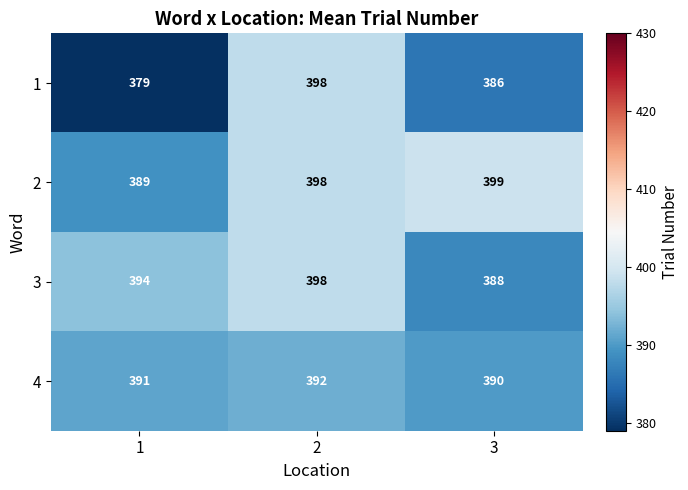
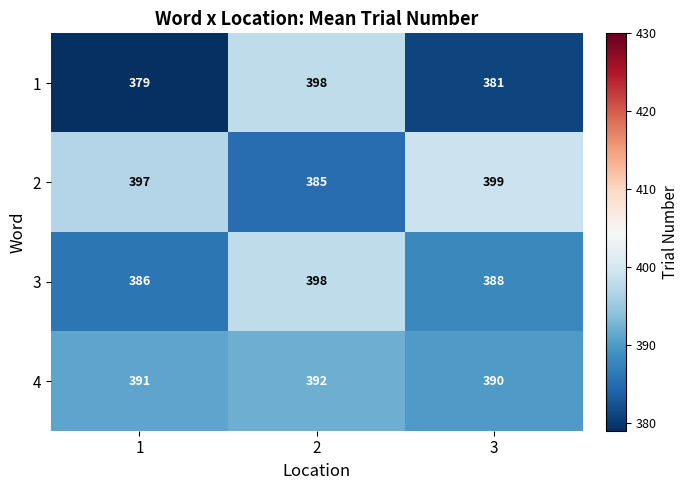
  {
    "1": {
      "1": 379,
      "2": 398,
-     "3": 386
+     "3": 381
    },
    "2": {
-     "1": 389,
-     "2": 398,
+     "1": 397,
+     "2": 385,
      "3": 399
    },
    "3": {
-     "1": 394,
+     "1": 386,
      "2": 398,
      "3": 388
    },
    "4": {
      "1": 391,
      "2": 392,
      "3": 390
    }
  }
